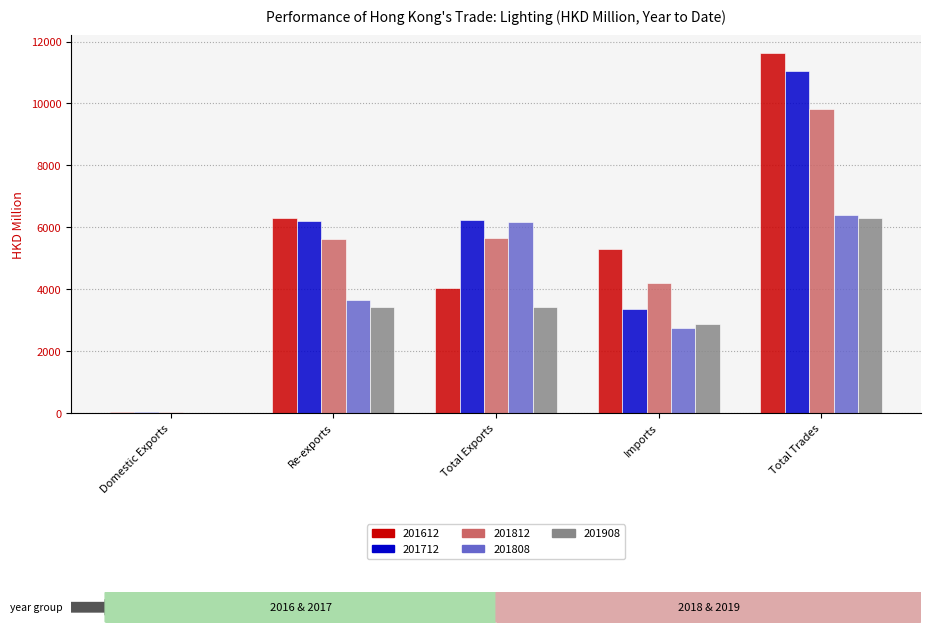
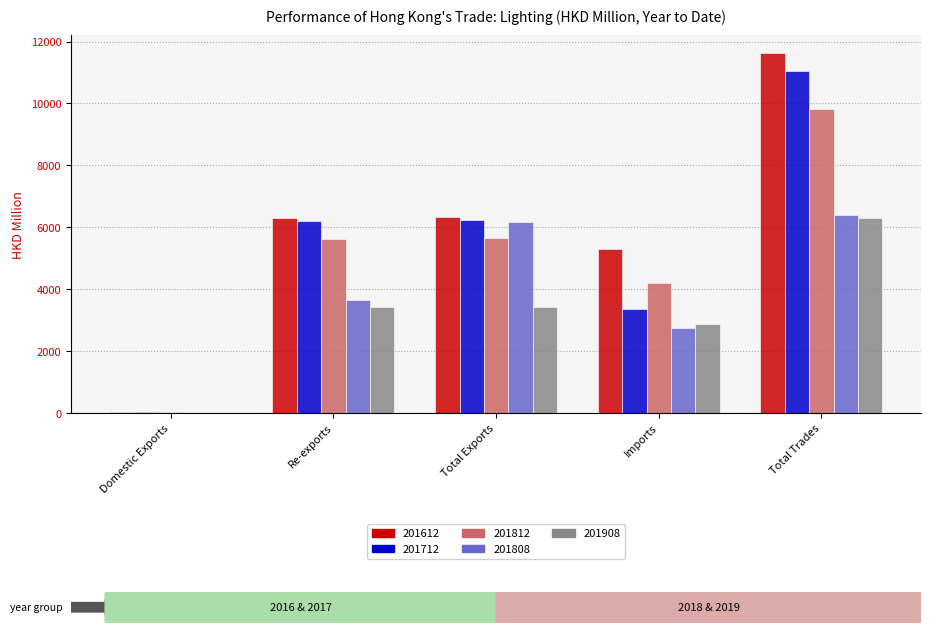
  {
    "201612": {
      "Re-exports": 6300,
-     "Total Exports": 4000,
+     "Total Exports": 6300,
      "Imports": 5300,
      "Total Trades": 11600
    },
    "201712": {
      "Re-exports": 6200,
      "Total Exports": 6200,
      "Imports": 3400,
      "Total Trades": 11000
    },
    "201812": {
      "Re-exports": 5600,
      "Total Exports": 5600,
      "Imports": 4200,
      "Total Trades": 9800
    },
    "201808": {
      "Re-exports": 3600,
      "Total Exports": 6200,
      "Imports": 2700,
      "Total Trades": 6400
    },
    "201908": {
      "Re-exports": 3400,
      "Total Exports": 3400,
      "Imports": 2900,
      "Total Trades": 6300
    }
  }
